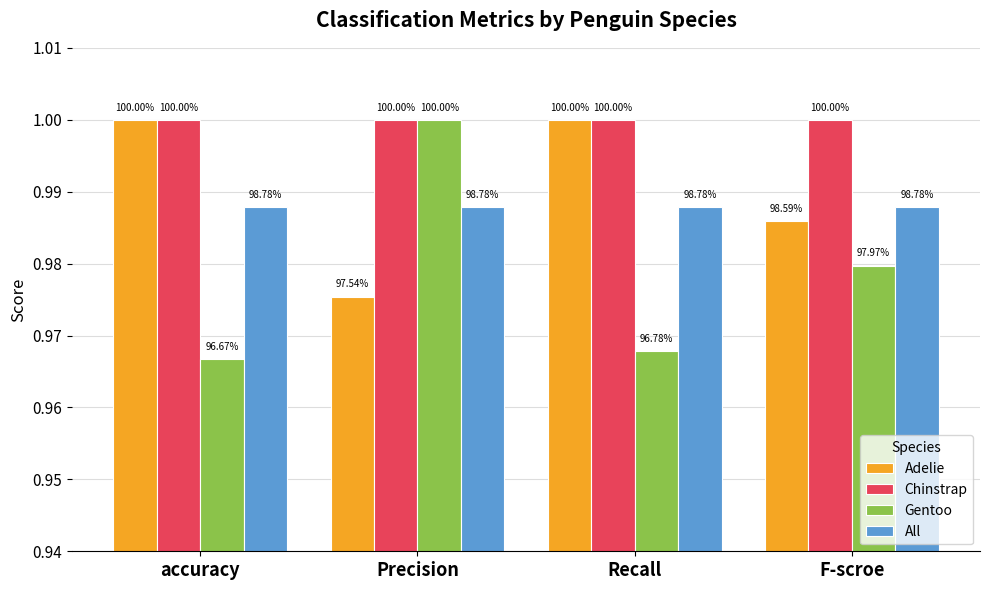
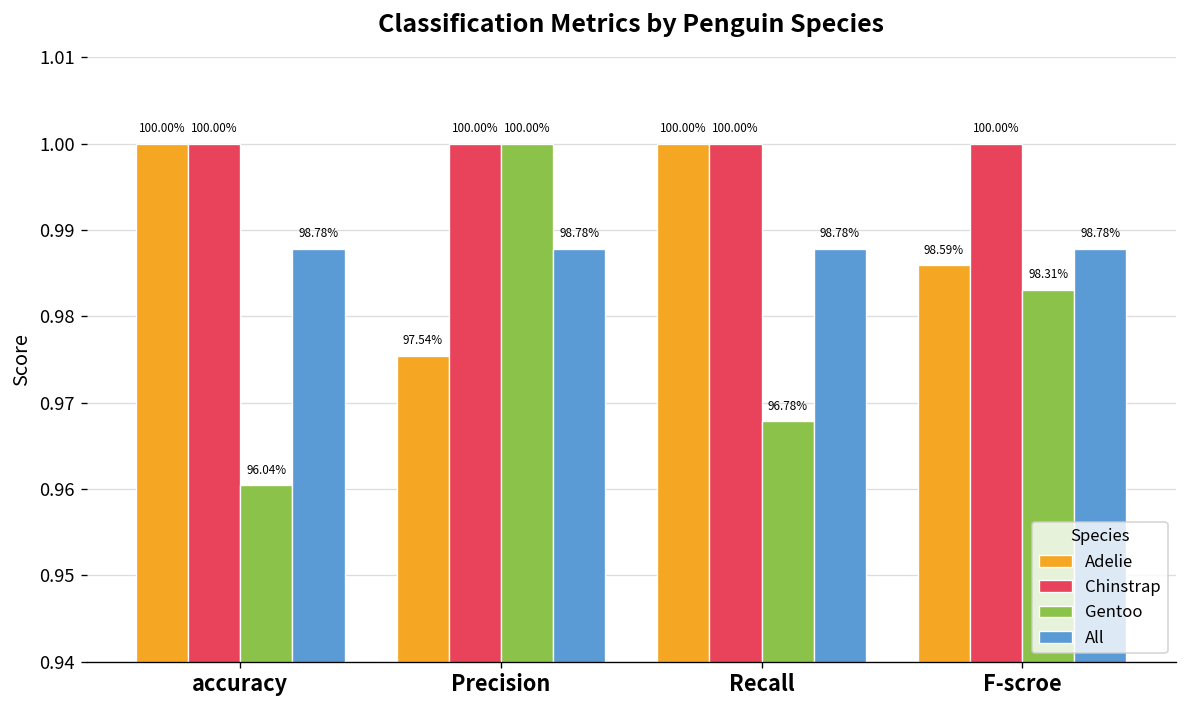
  {
    "Adelie": {
      "accuracy": "100.00%",
      "Precision": "97.54%",
      "Recall": "100.00%",
      "F-scroe": "98.59%"
    },
    "Chinstrap": {
      "accuracy": "100.00%",
      "Precision": "100.00%",
      "Recall": "100.00%",
      "F-scroe": "100.00%"
    },
    "Gentoo": {
-     "accuracy": "96.67%",
+     "accuracy": "96.04%",
      "Precision": "100.00%",
      "Recall": "96.78%",
-     "F-scroe": "97.97%"
+     "F-scroe": "98.31%"
    },
    "All": {
      "accuracy": "98.78%",
      "Precision": "98.78%",
      "Recall": "98.78%",
      "F-scroe": "98.78%"
    }
  }
